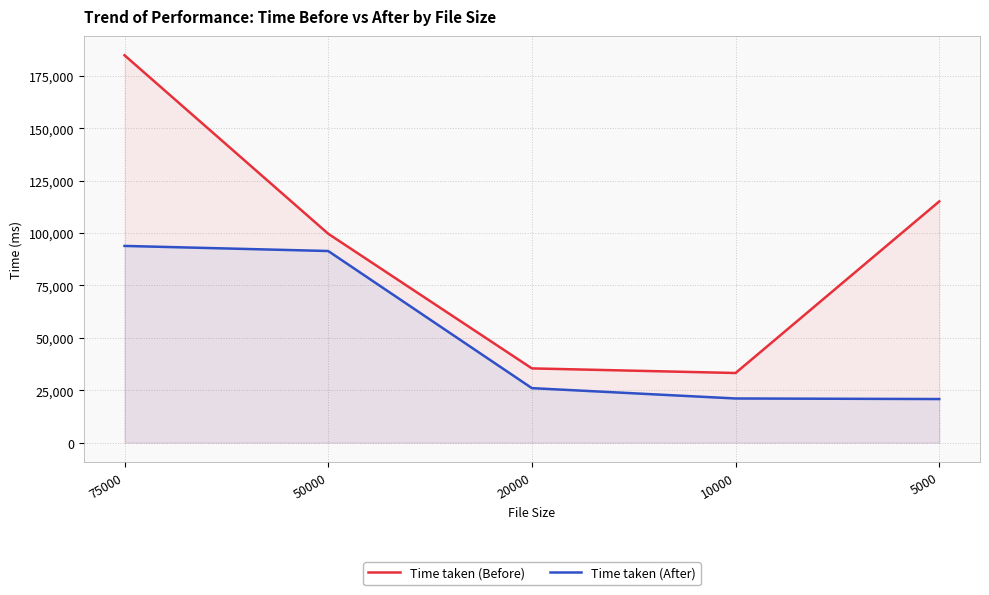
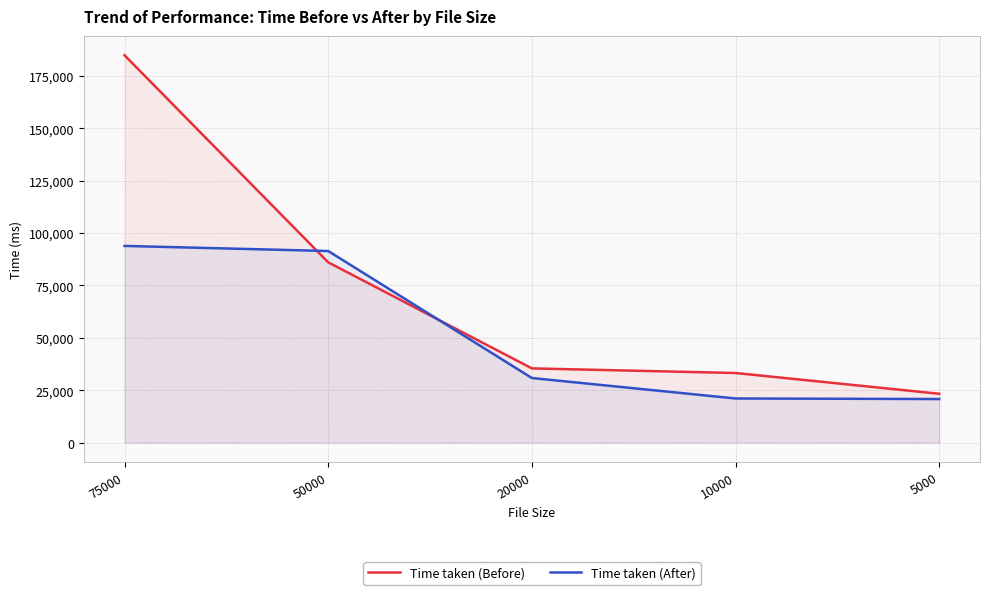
  {
    "Time taken (Before)": {
      "75000": "185,000",
-     "50000": "100,000",
+     "50000": "86,000",
      "20000": "35,000",
      "10000": "33,000",
-     "5000": "115,000"
+     "5000": "23,000"
    },
    "Time taken (After)": {
      "75000": "94,000",
      "50000": "91,000",
-     "20000": "26,000",
+     "20000": "31,000",
      "10000": "21,000",
      "5000": "21,000"
    }
  }
